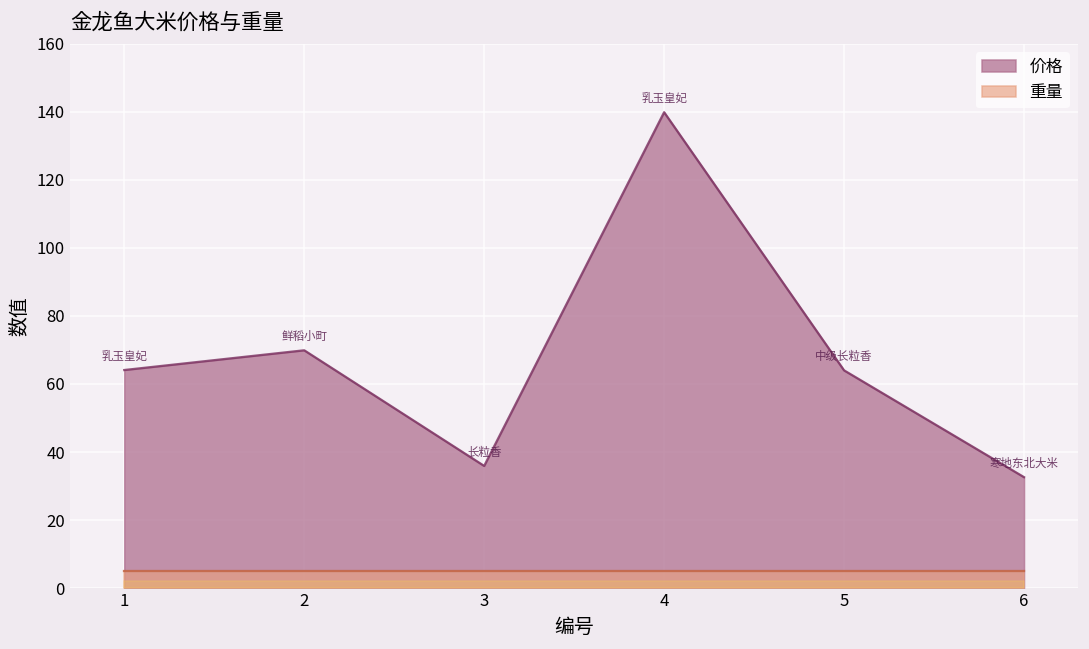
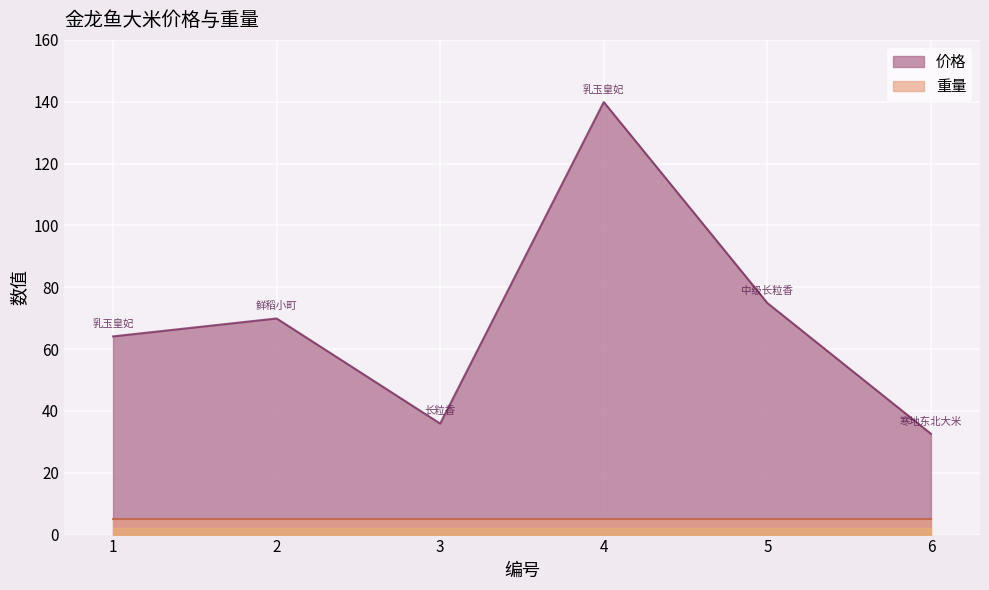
  {
    "价格": {
      "1": 64,
      "2": 70,
      "3": 36,
      "4": 140,
-     "5": 64,
+     "5": 75,
      "6": 33
    }
  }
